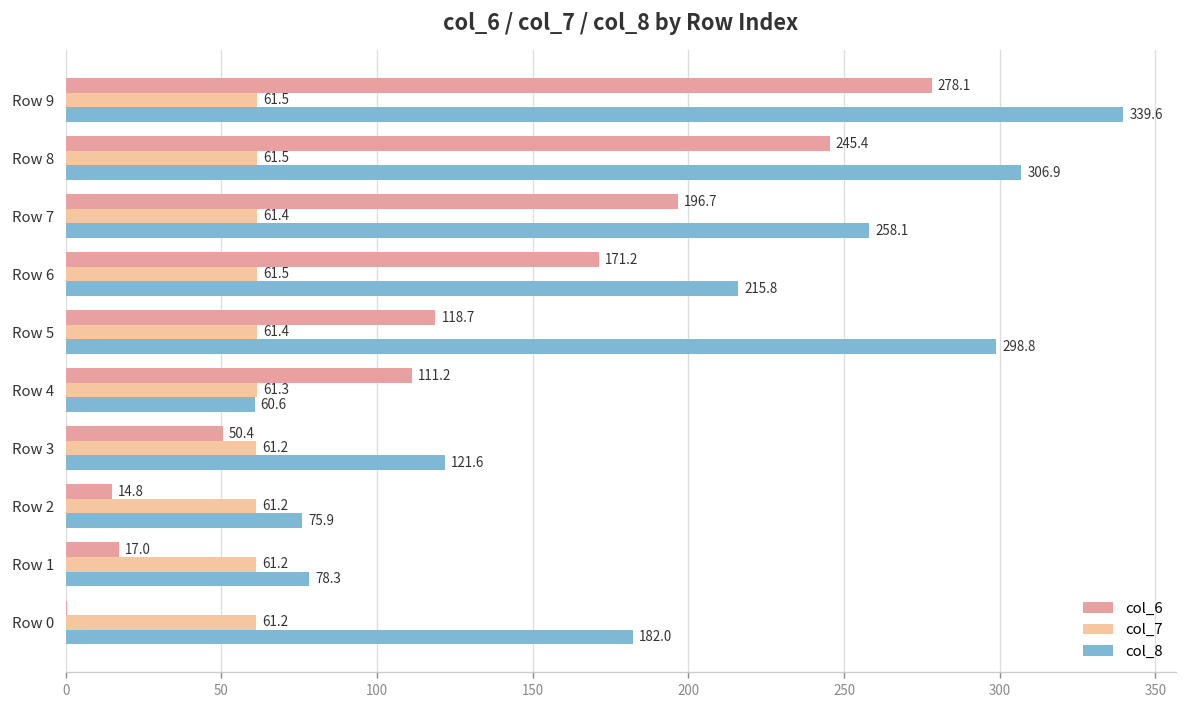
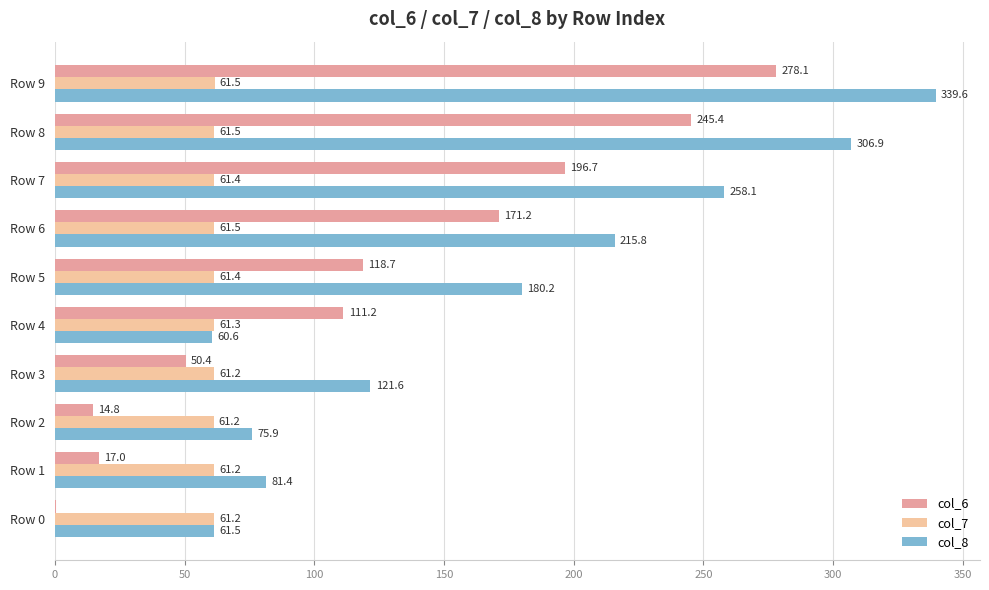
  {
    "col_8": {
      "Row 9": 339.6,
      "Row 8": 306.9,
      "Row 7": 258.1,
      "Row 6": 215.8,
-     "Row 5": 298.8,
+     "Row 5": 180.2,
      "Row 4": 60.6,
      "Row 3": 121.6,
      "Row 2": 75.9,
-     "Row 1": 78.3,
-     "Row 0": 182.0
+     "Row 1": 81.4,
+     "Row 0": 61.5
    }
  }
